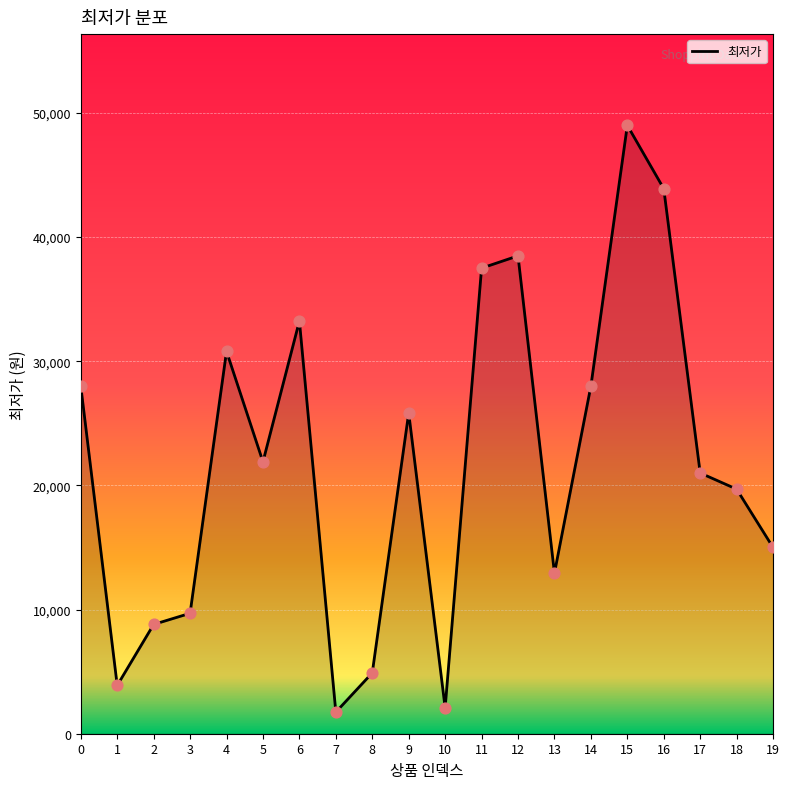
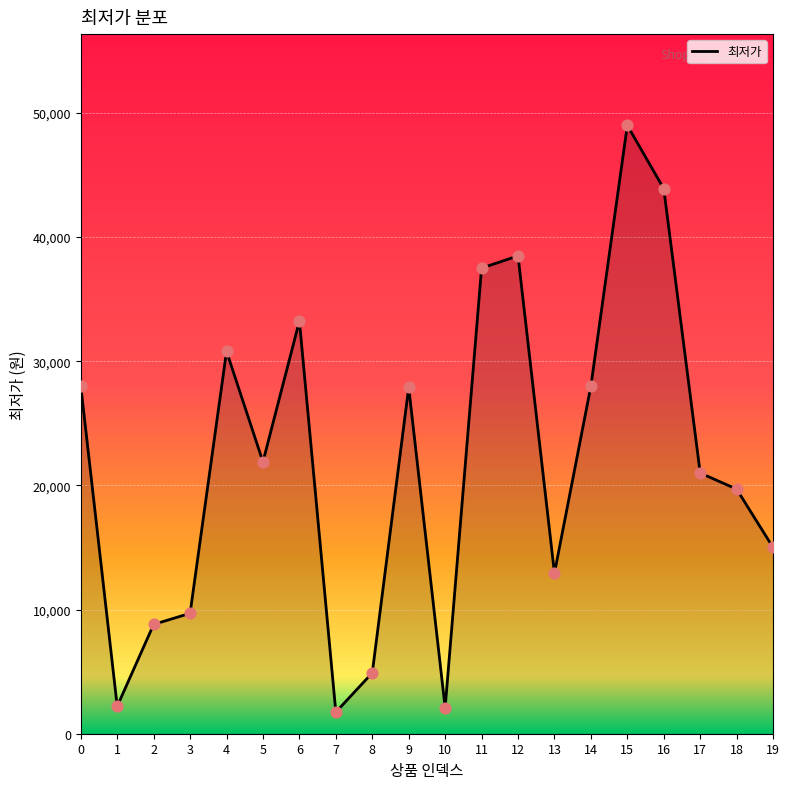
  {
    "0": "28,000",
-   "1": "3,900",
+   "1": "2,200",
    "2": "8,800",
    "3": "9,700",
    "4": "30,800",
    "5": "21,900",
    "6": "33,200",
    "7": "1,700",
    "8": "4,900",
-   "9": "25,800",
+   "9": "27,900",
    "10": "2,100",
    "11": "37,500",
    "12": "38,500",
    "13": "12,900",
    "14": "28,000",
    "15": "49,000",
    "16": "43,900",
    "17": "21,000",
    "18": "19,700",
    "19": "15,000"
  }
